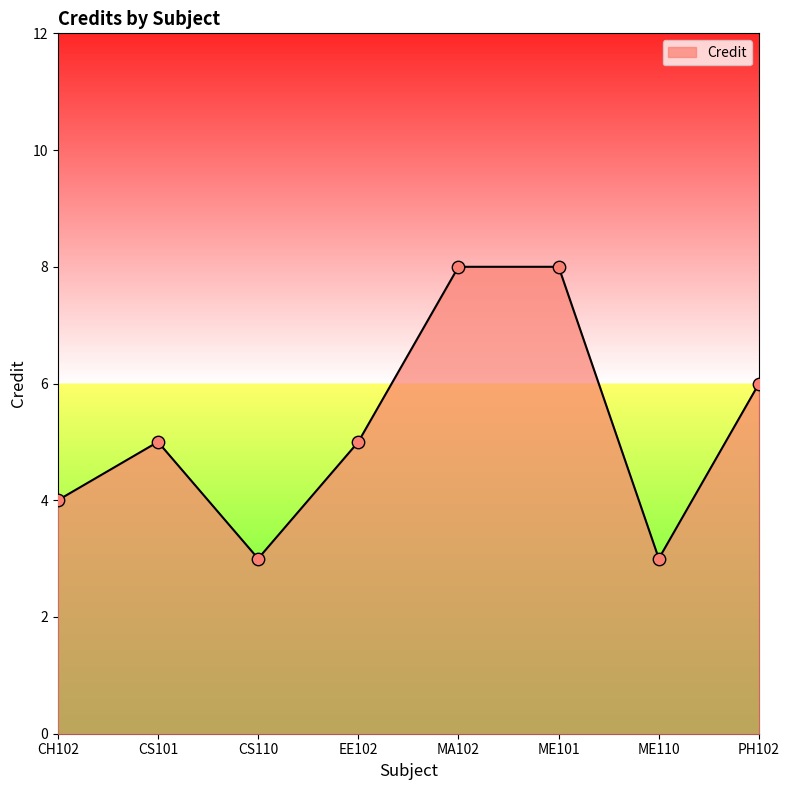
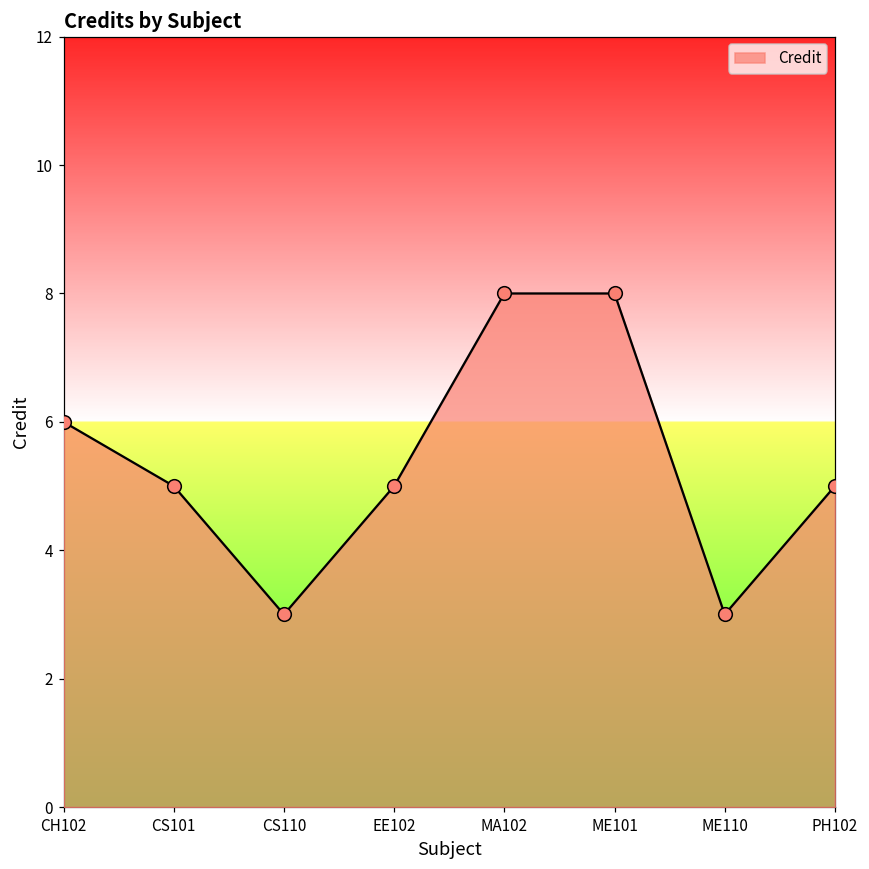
  {
-   "CH102": 4,
+   "CH102": 6,
    "CS101": 5,
    "CS110": 3,
    "EE102": 5,
    "MA102": 8,
    "ME101": 8,
    "ME110": 3,
-   "PH102": 6
+   "PH102": 5
  }
